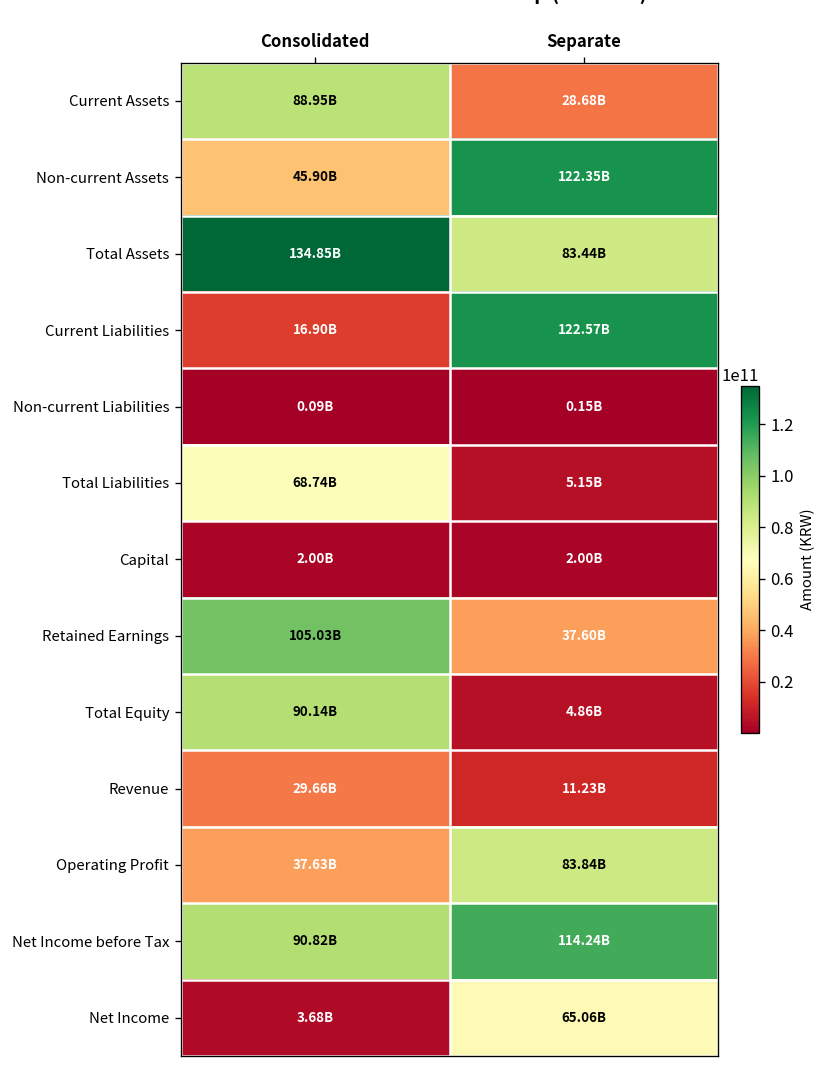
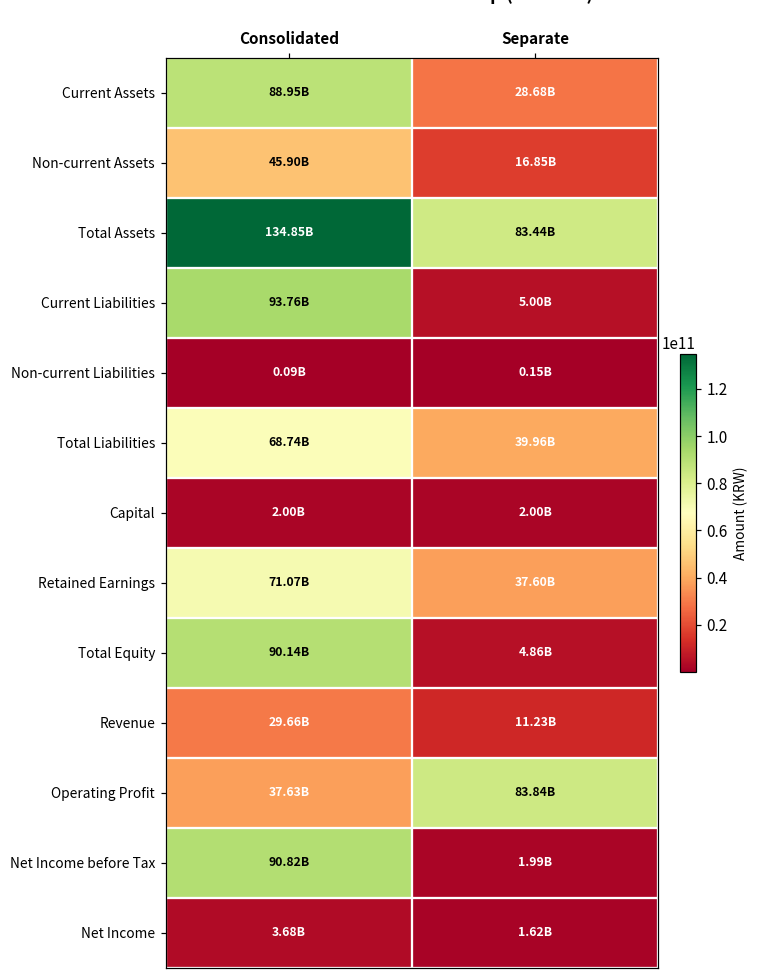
  {
    "Current Assets": {
      "Consolidated": "88.95B",
      "Separate": "28.68B"
    },
    "Non-current Assets": {
      "Consolidated": "45.90B",
-     "Separate": "122.35B"
+     "Separate": "16.85B"
    },
    "Total Assets": {
      "Consolidated": "134.85B",
      "Separate": "83.44B"
    },
    "Current Liabilities": {
-     "Consolidated": "16.90B",
-     "Separate": "122.57B"
+     "Consolidated": "93.76B",
+     "Separate": "5.00B"
    },
    "Non-current Liabilities": {
      "Consolidated": "0.09B",
      "Separate": "0.15B"
    },
    "Total Liabilities": {
      "Consolidated": "68.74B",
-     "Separate": "5.15B"
+     "Separate": "39.96B"
    },
    "Capital": {
      "Consolidated": "2.00B",
      "Separate": "2.00B"
    },
    "Retained Earnings": {
-     "Consolidated": "105.03B",
+     "Consolidated": "71.07B",
      "Separate": "37.60B"
    },
    "Total Equity": {
      "Consolidated": "90.14B",
      "Separate": "4.86B"
    },
    "Revenue": {
      "Consolidated": "29.66B",
      "Separate": "11.23B"
    },
    "Operating Profit": {
      "Consolidated": "37.63B",
      "Separate": "83.84B"
    },
    "Net Income before Tax": {
      "Consolidated": "90.82B",
-     "Separate": "114.24B"
+     "Separate": "1.99B"
    },
    "Net Income": {
      "Consolidated": "3.68B",
-     "Separate": "65.06B"
+     "Separate": "1.62B"
    }
  }
